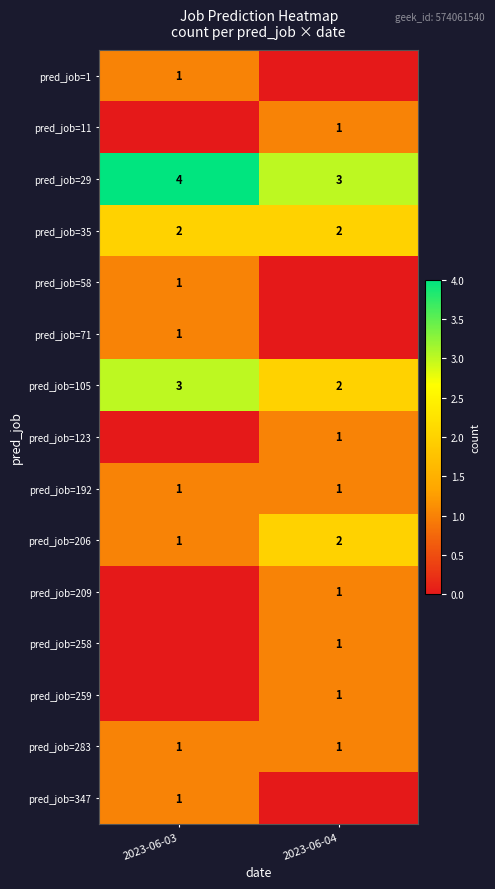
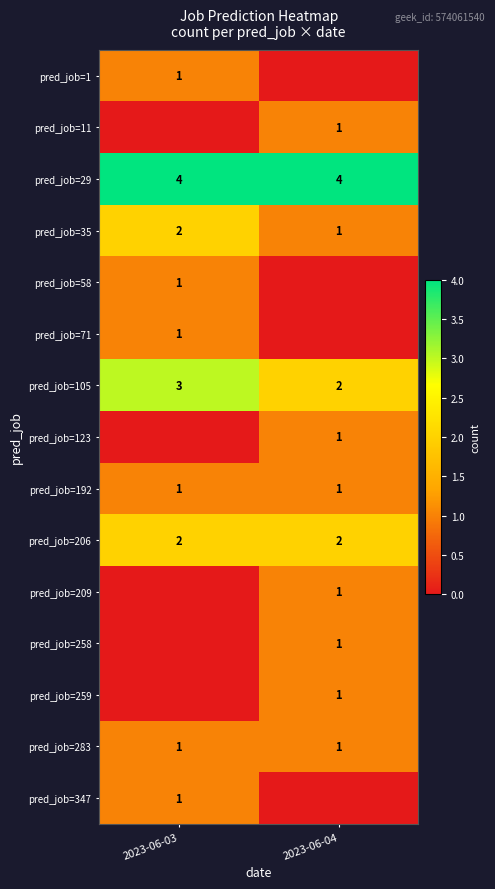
  {
    "pred_job=1": {
      "2023-06-03": 1
    },
    "pred_job=11": {
      "2023-06-04": 1
    },
    "pred_job=29": {
      "2023-06-03": 4,
-     "2023-06-04": 3
+     "2023-06-04": 4
    },
    "pred_job=35": {
      "2023-06-03": 2,
-     "2023-06-04": 2
+     "2023-06-04": 1
    },
    "pred_job=58": {
      "2023-06-03": 1
    },
    "pred_job=71": {
      "2023-06-03": 1
    },
    "pred_job=105": {
      "2023-06-03": 3,
      "2023-06-04": 2
    },
    "pred_job=123": {
      "2023-06-04": 1
    },
    "pred_job=192": {
      "2023-06-03": 1,
      "2023-06-04": 1
    },
    "pred_job=206": {
-     "2023-06-03": 1,
+     "2023-06-03": 2,
      "2023-06-04": 2
    },
    "pred_job=209": {
      "2023-06-04": 1
    },
    "pred_job=258": {
      "2023-06-04": 1
    },
    "pred_job=259": {
      "2023-06-04": 1
    },
    "pred_job=283": {
      "2023-06-03": 1,
      "2023-06-04": 1
    },
    "pred_job=347": {
      "2023-06-03": 1
    }
  }
